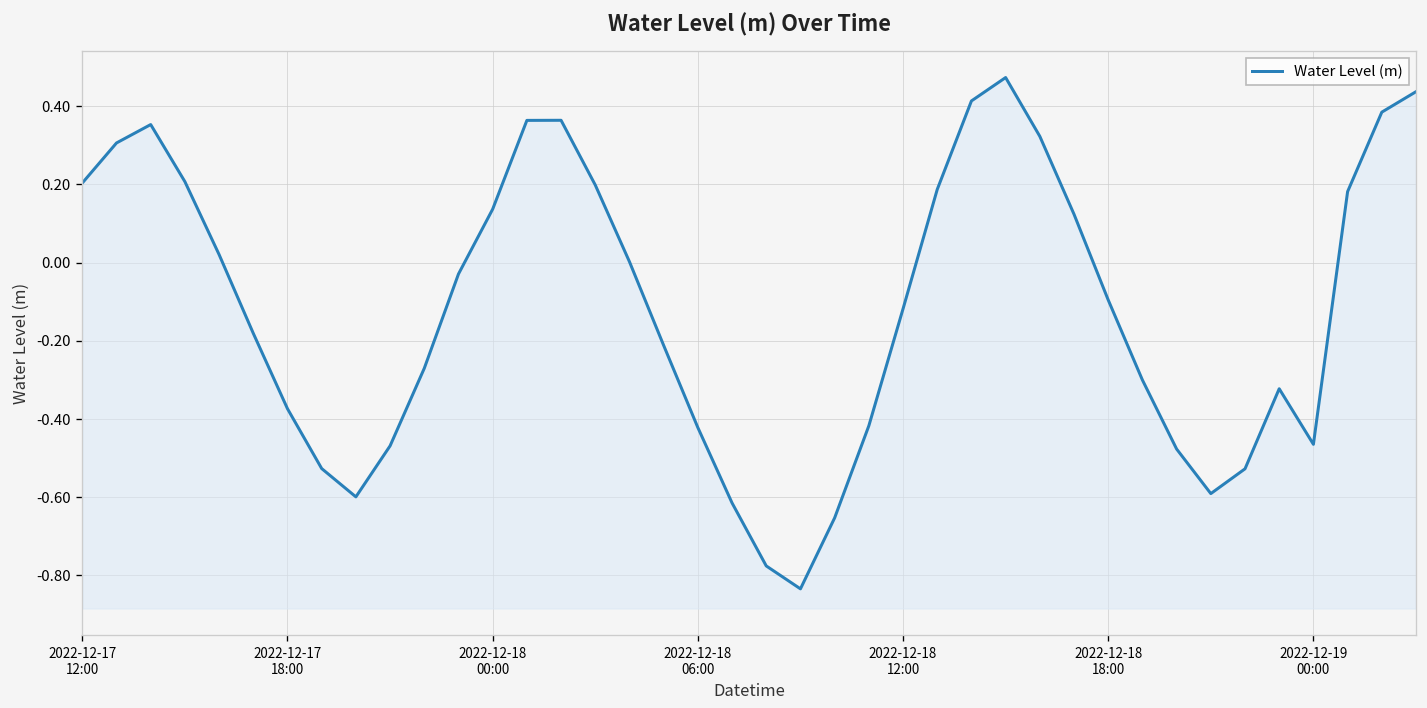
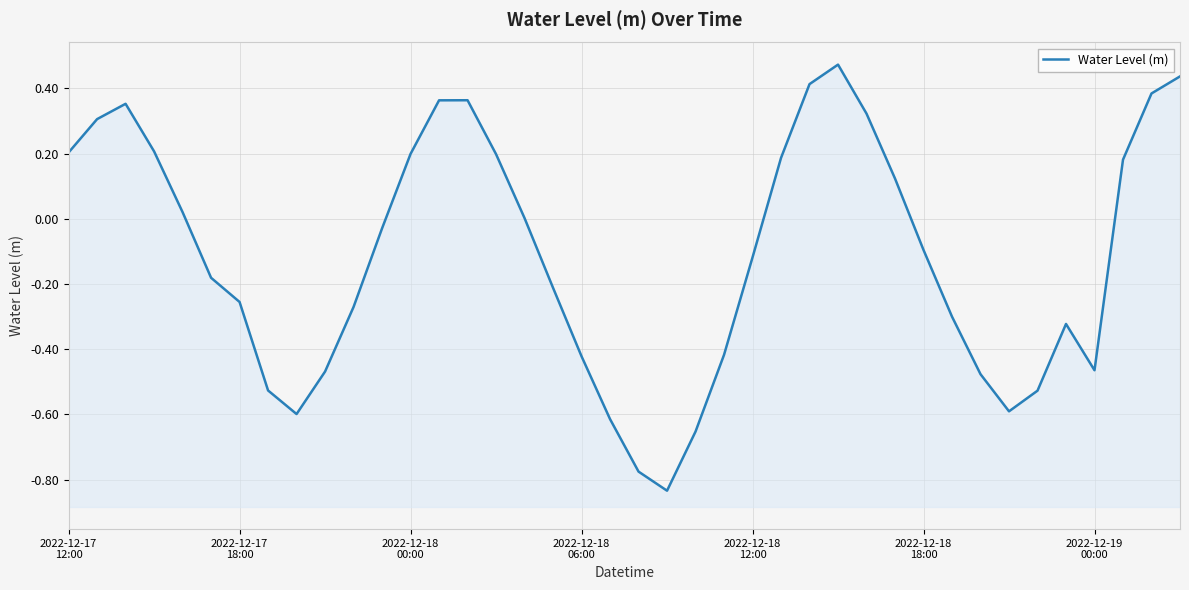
  {
    "2022-12-17 12:00": 0.20,
-   "2022-12-17 18:00": -0.37,
-   "2022-12-18 00:00": 0.14,
+   "2022-12-17 18:00": -0.26,
+   "2022-12-18 00:00": 0.20,
    "2022-12-18 06:00": -0.42,
    "2022-12-18 12:00": -0.12,
    "2022-12-18 18:00": -0.10,
    "2022-12-19 00:00": -0.46
  }
